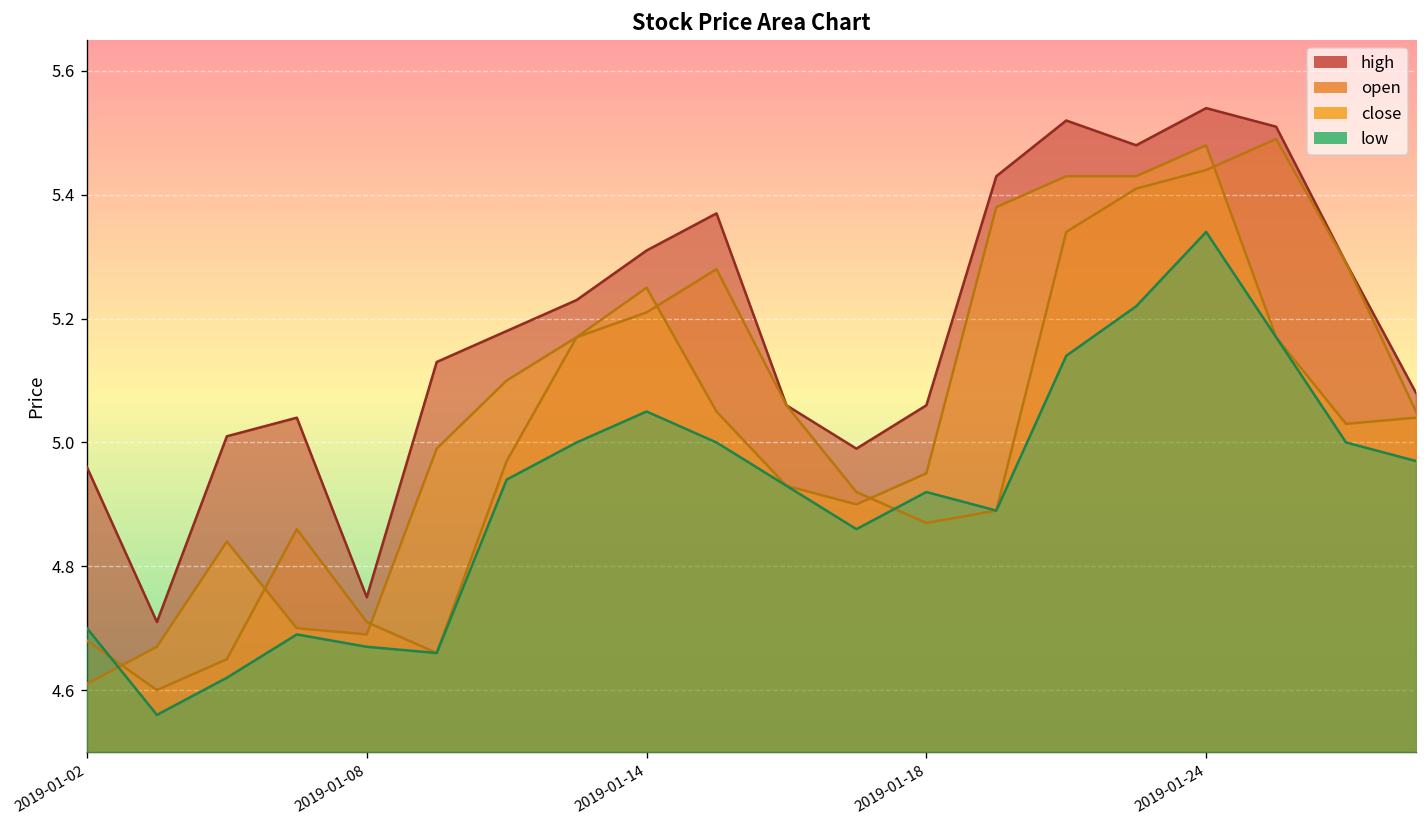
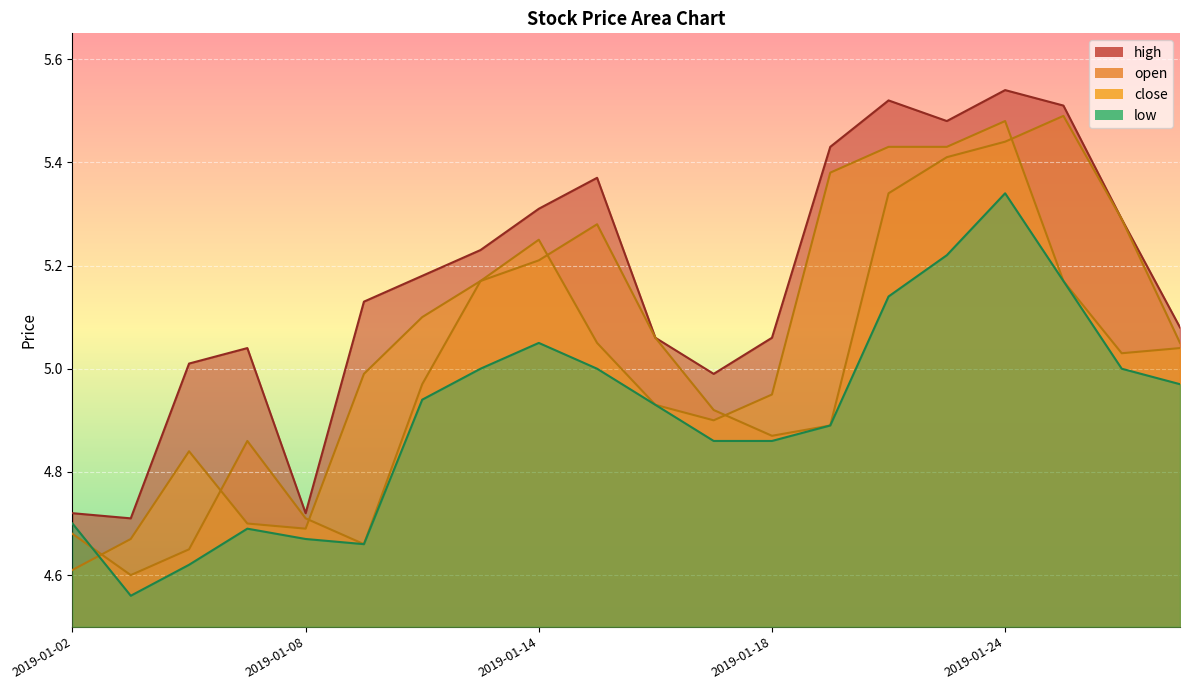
  {
    "high": {
-     "2019-01-02": 4.96,
-     "2019-01-08": 4.75,
+     "2019-01-02": 4.72,
+     "2019-01-08": 4.72,
      "2019-01-14": 5.31,
      "2019-01-18": 5.06,
      "2019-01-24": 5.54
    },
    "low": {
      "2019-01-02": 4.70,
      "2019-01-08": 4.67,
      "2019-01-14": 5.05,
-     "2019-01-18": 4.92,
+     "2019-01-18": 4.86,
      "2019-01-24": 5.34
    }
  }
